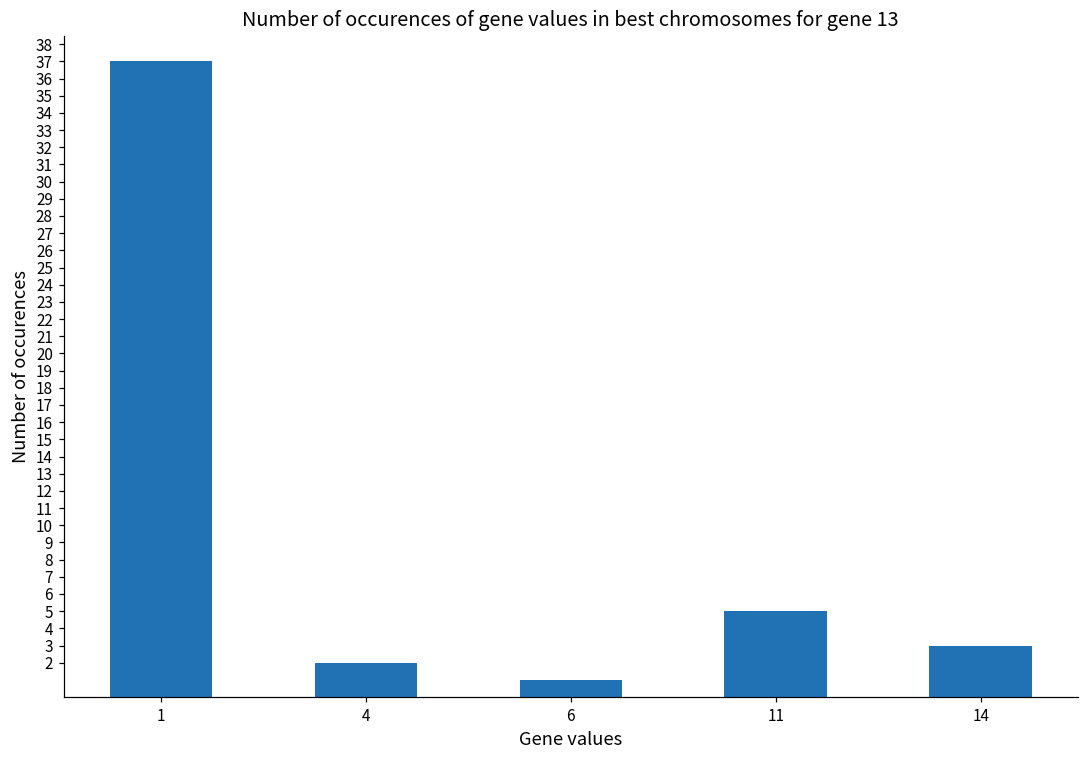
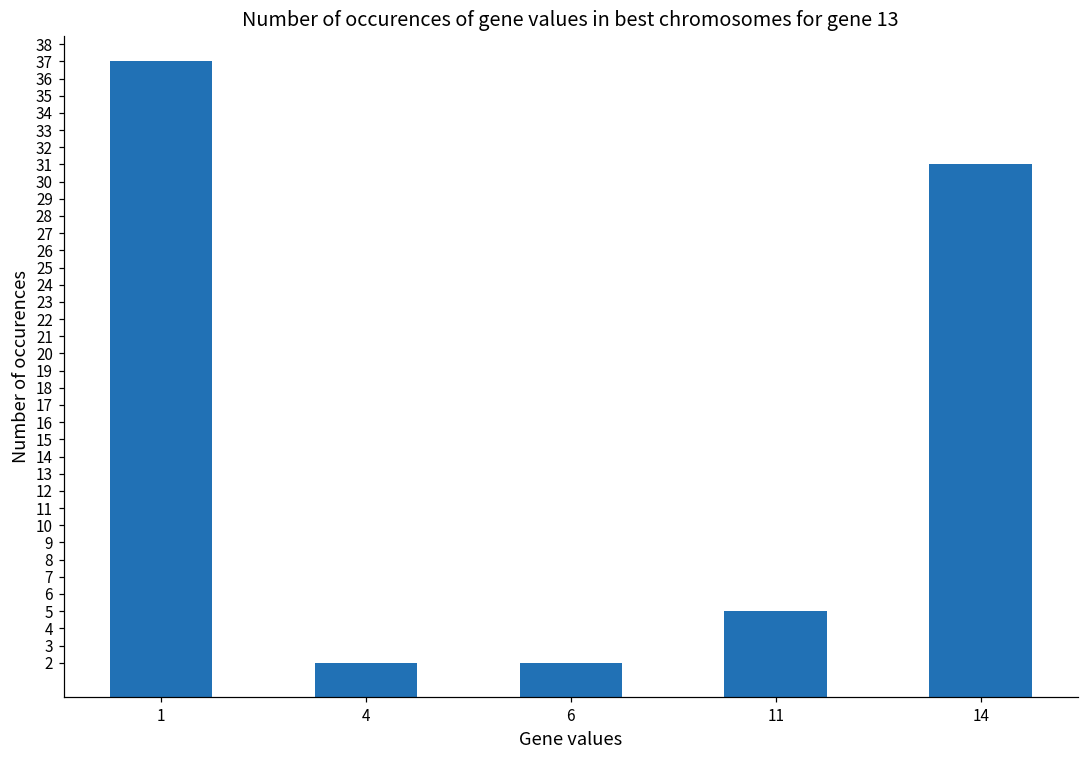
  {
    "1": 37,
    "4": 2,
-   "6": 1,
+   "6": 2,
    "11": 5,
-   "14": 3
+   "14": 31
  }
